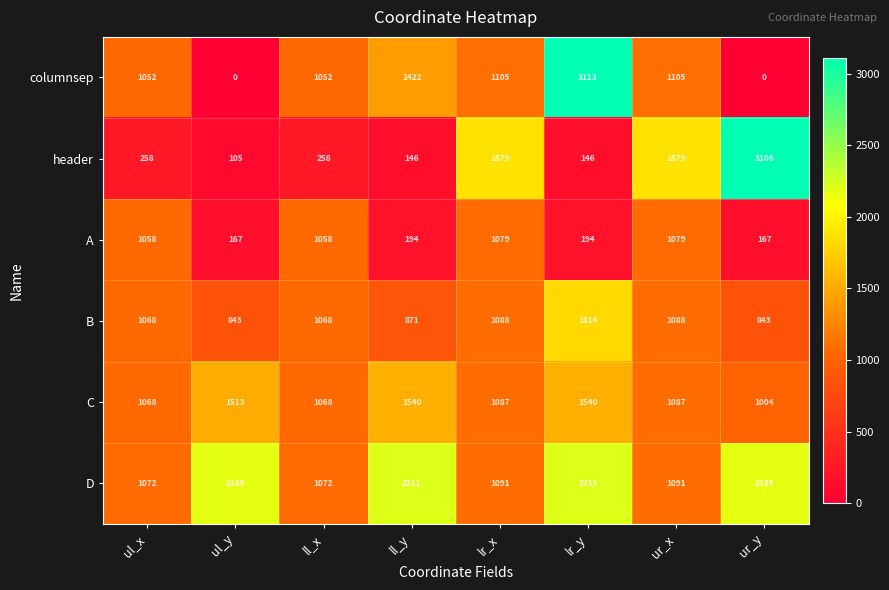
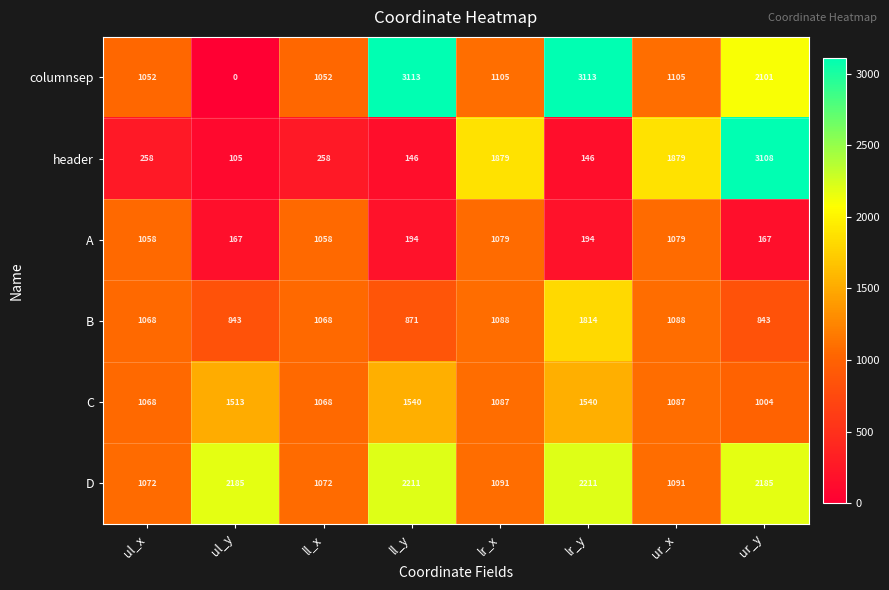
  {
    "columnsep": {
      "ul_x": 1052,
      "ul_y": 0,
      "ll_x": 1052,
-     "ll_y": 1422,
+     "ll_y": 3113,
      "lr_x": 1105,
      "lr_y": 3113,
      "ur_x": 1105,
-     "ur_y": 0
+     "ur_y": 2101
    },
    "header": {
      "ul_x": 258,
      "ul_y": 105,
      "ll_x": 258,
      "ll_y": 146,
      "lr_x": 1879,
      "lr_y": 146,
      "ur_x": 1879,
      "ur_y": 3108
    },
    "A": {
      "ul_x": 1058,
      "ul_y": 167,
      "ll_x": 1058,
      "ll_y": 194,
      "lr_x": 1079,
      "lr_y": 194,
      "ur_x": 1079,
      "ur_y": 167
    },
    "B": {
      "ul_x": 1068,
      "ul_y": 843,
      "ll_x": 1068,
      "ll_y": 871,
      "lr_x": 1088,
      "lr_y": 1814,
      "ur_x": 1088,
      "ur_y": 843
    },
    "C": {
      "ul_x": 1068,
      "ul_y": 1513,
      "ll_x": 1068,
      "ll_y": 1540,
      "lr_x": 1087,
      "lr_y": 1540,
      "ur_x": 1087,
      "ur_y": 1004
    },
    "D": {
      "ul_x": 1072,
      "ul_y": 2185,
      "ll_x": 1072,
      "ll_y": 2211,
      "lr_x": 1091,
      "lr_y": 2211,
      "ur_x": 1091,
      "ur_y": 2185
    }
  }
